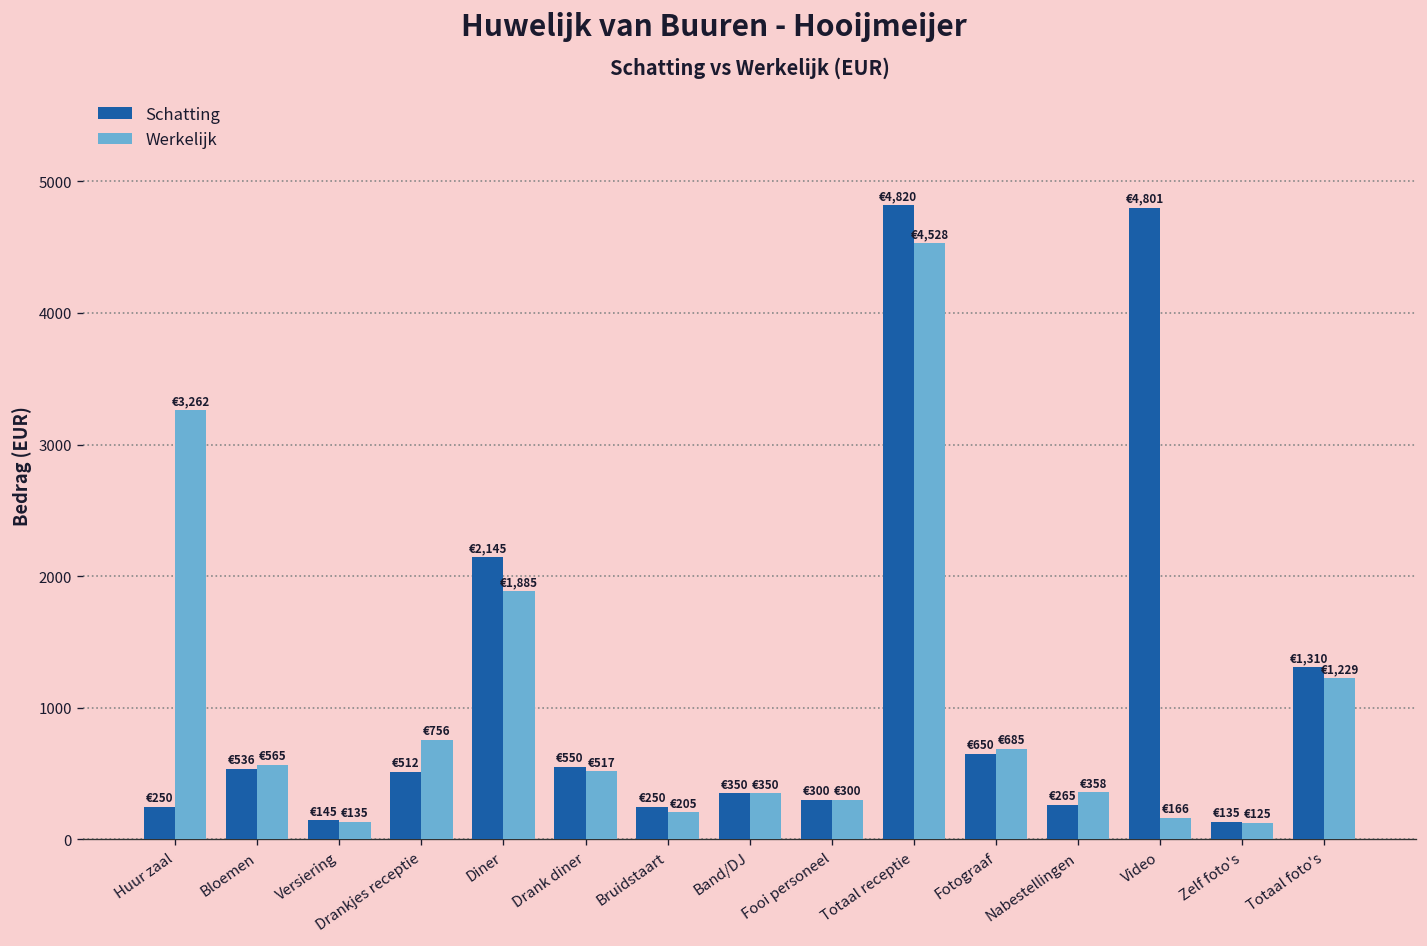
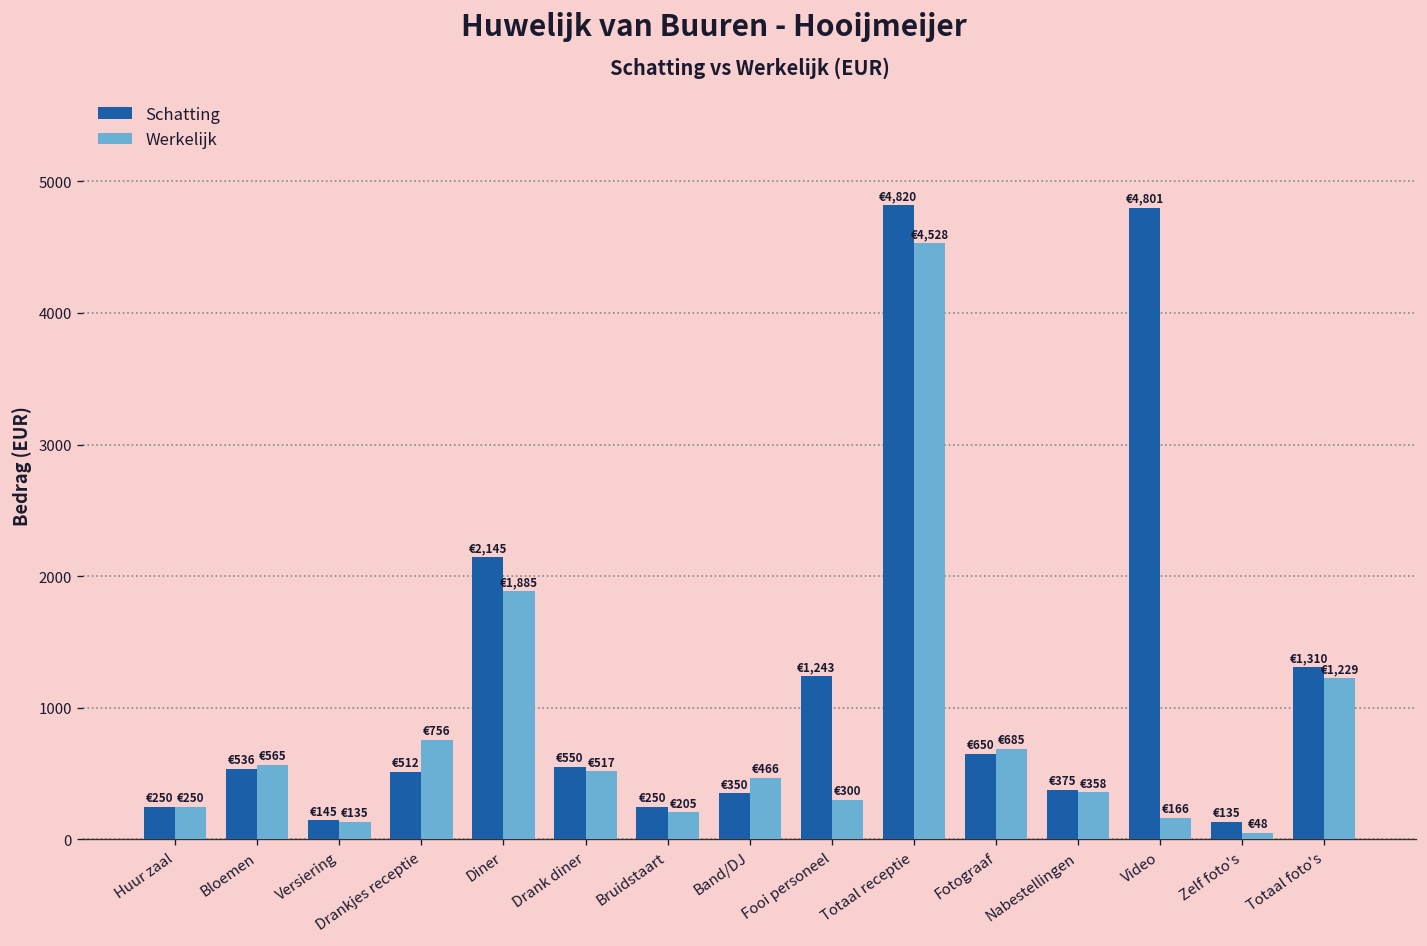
  {
    "Schatting": {
      "Huur zaal": "€250",
      "Bloemen": "€536",
      "Versiering": "€145",
      "Drankjes receptie": "€512",
      "Diner": "€2,145",
      "Drank diner": "€550",
      "Bruidstaart": "€250",
      "Band/DJ": "€350",
-     "Fooi personeel": "€300",
+     "Fooi personeel": "€1,243",
      "Totaal receptie": "€4,820",
      "Fotograaf": "€650",
-     "Nabestellingen": "€265",
+     "Nabestellingen": "€375",
      "Video": "€4,801",
      "Zelf foto's": "€135",
      "Totaal foto's": "€1,310"
    },
    "Werkelijk": {
-     "Huur zaal": "€3,262",
+     "Huur zaal": "€250",
      "Bloemen": "€565",
      "Versiering": "€135",
      "Drankjes receptie": "€756",
      "Diner": "€1,885",
      "Drank diner": "€517",
      "Bruidstaart": "€205",
-     "Band/DJ": "€350",
+     "Band/DJ": "€466",
      "Fooi personeel": "€300",
      "Totaal receptie": "€4,528",
      "Fotograaf": "€685",
      "Nabestellingen": "€358",
      "Video": "€166",
-     "Zelf foto's": "€125",
+     "Zelf foto's": "€48",
      "Totaal foto's": "€1,229"
    }
  }
